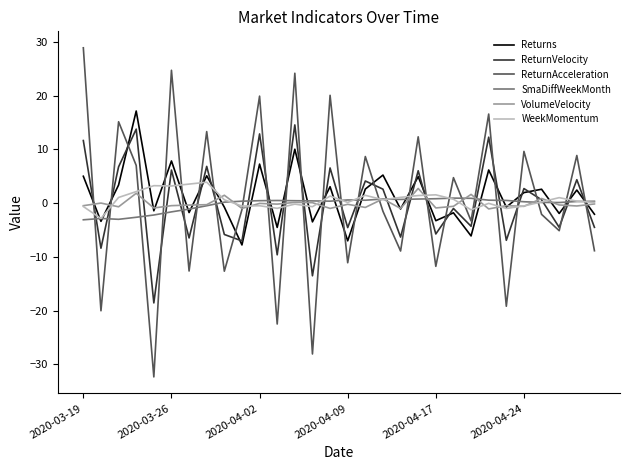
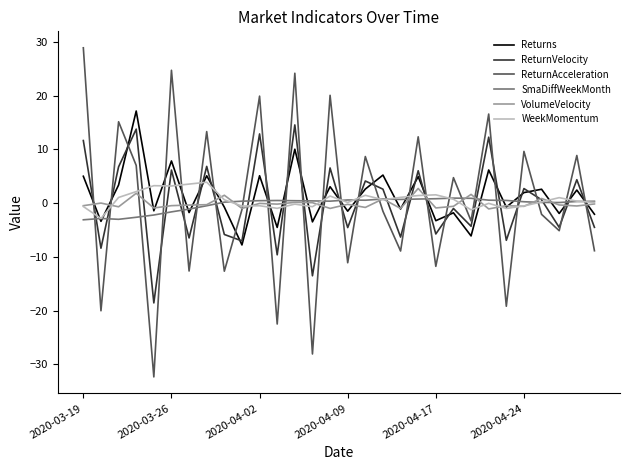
  {
    "Returns": {
      "2020-03-19": 5,
      "2020-03-26": 8,
-     "2020-04-02": 7,
-     "2020-04-09": -7,
+     "2020-04-02": 5,
+     "2020-04-09": -1,
      "2020-04-17": -3,
      "2020-04-24": 2
    }
  }
